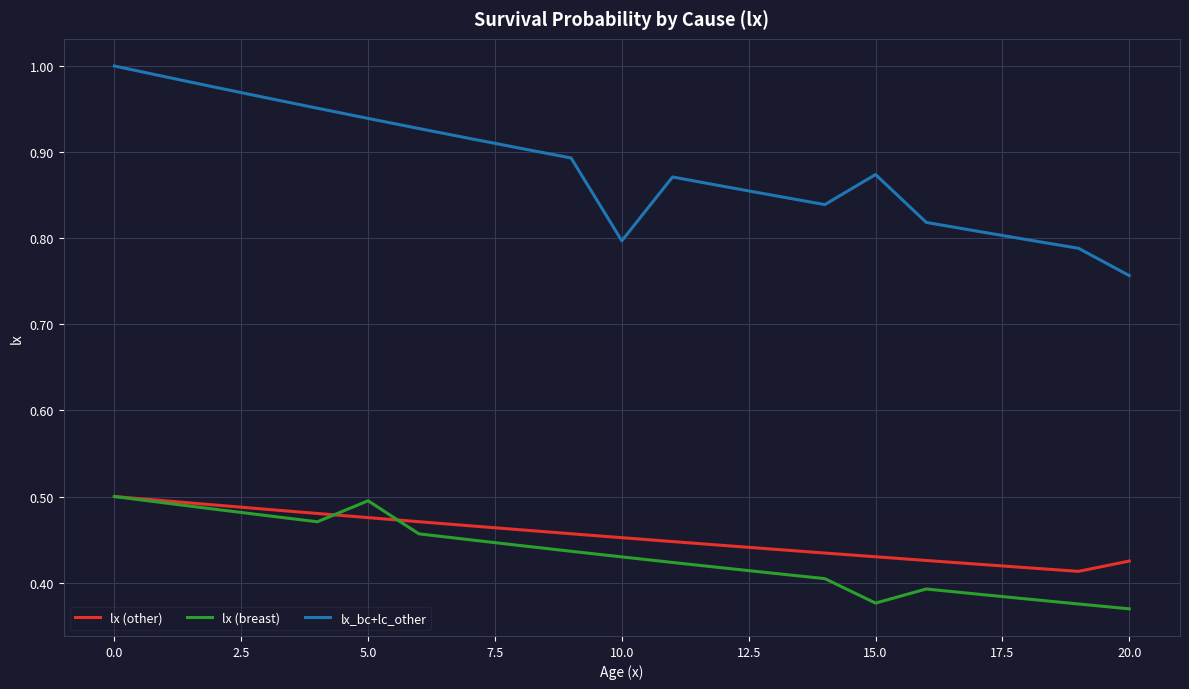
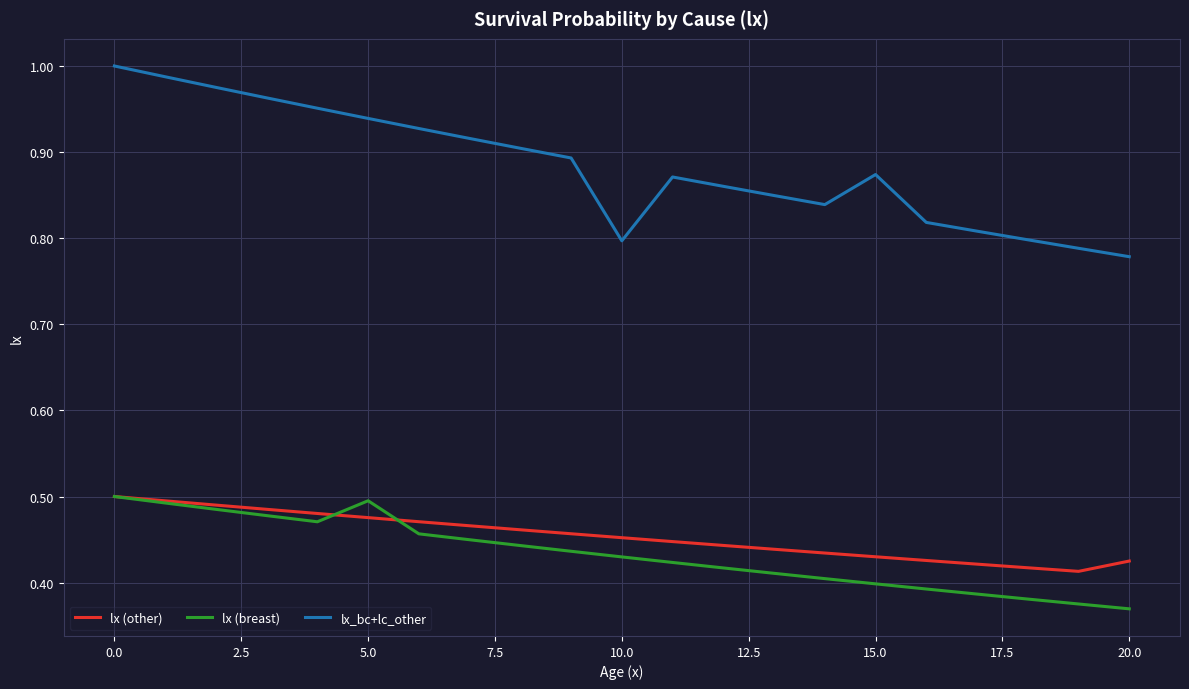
  {
    "lx (other)": {
      "5.0": 0.48,
      "10.0": 0.45,
      "15.0": 0.43,
      "20.0": 0.43
    },
    "lx (breast)": {
      "5.0": 0.50,
      "10.0": 0.43,
-     "15.0": 0.38,
+     "15.0": 0.40,
      "20.0": 0.37
    },
    "lx_bc+lc_other": {
      "0.0": 1.00,
      "5.0": 0.94,
      "10.0": 0.80,
      "15.0": 0.87,
-     "20.0": 0.76
+     "20.0": 0.78
    }
  }
